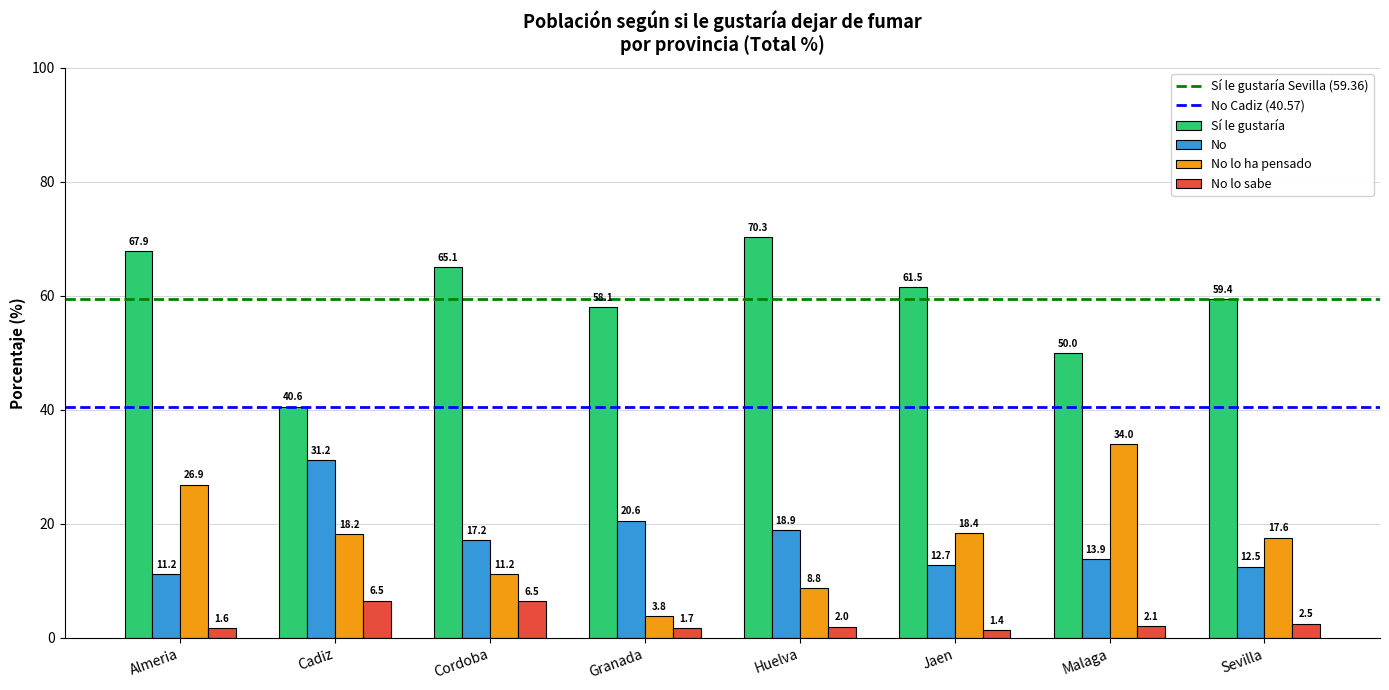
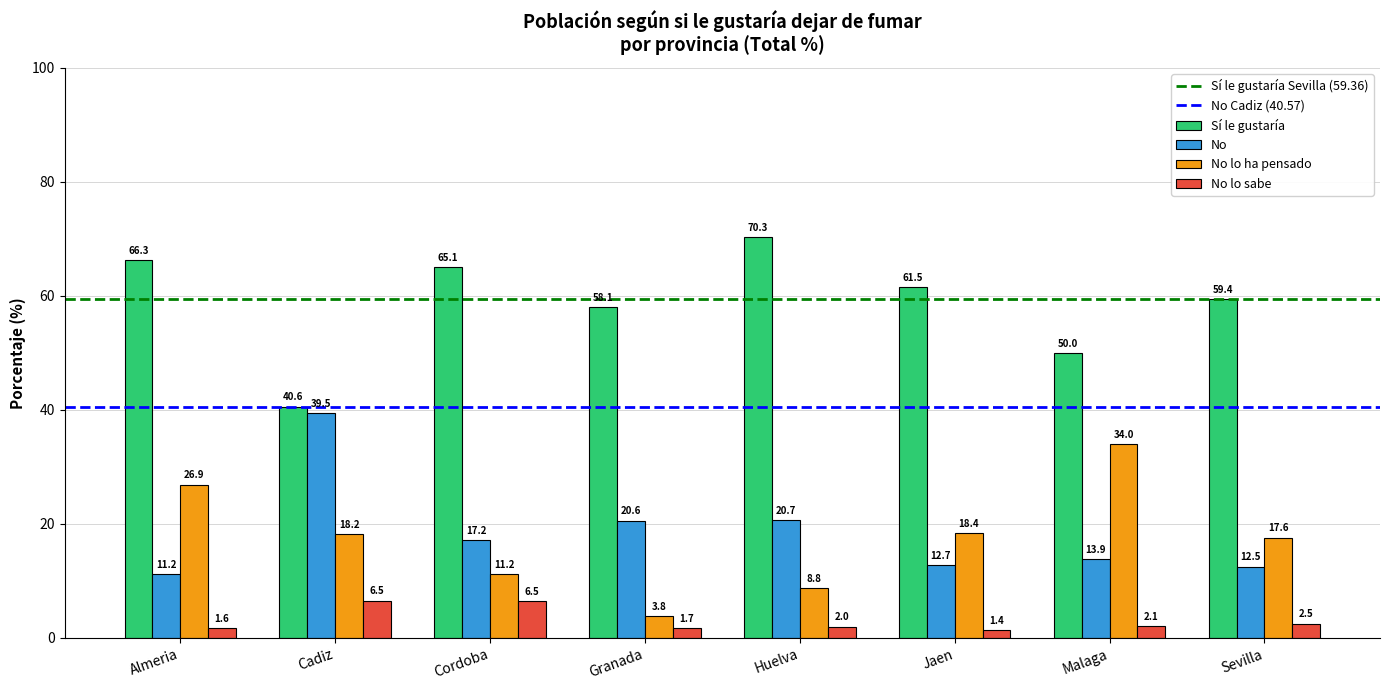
  {
    "Sí le gustaría": {
-     "Almeria": 67.9,
+     "Almeria": 66.3,
      "Cadiz": 40.6,
      "Cordoba": 65.1,
      "Granada": 58.1,
      "Huelva": 70.3,
      "Jaen": 61.5,
      "Malaga": 50.0,
      "Sevilla": 59.4
    },
    "No": {
      "Almeria": 11.2,
-     "Cadiz": 31.2,
+     "Cadiz": 39.5,
      "Cordoba": 17.2,
      "Granada": 20.6,
-     "Huelva": 18.9,
+     "Huelva": 20.7,
      "Jaen": 12.7,
      "Malaga": 13.9,
      "Sevilla": 12.5
    },
    "No lo ha pensado": {
      "Almeria": 26.9,
      "Cadiz": 18.2,
      "Cordoba": 11.2,
      "Granada": 3.8,
      "Huelva": 8.8,
      "Jaen": 18.4,
      "Malaga": 34.0,
      "Sevilla": 17.6
    },
    "No lo sabe": {
      "Almeria": 1.6,
      "Cadiz": 6.5,
      "Cordoba": 6.5,
      "Granada": 1.7,
      "Huelva": 2.0,
      "Jaen": 1.4,
      "Malaga": 2.1,
      "Sevilla": 2.5
    }
  }
